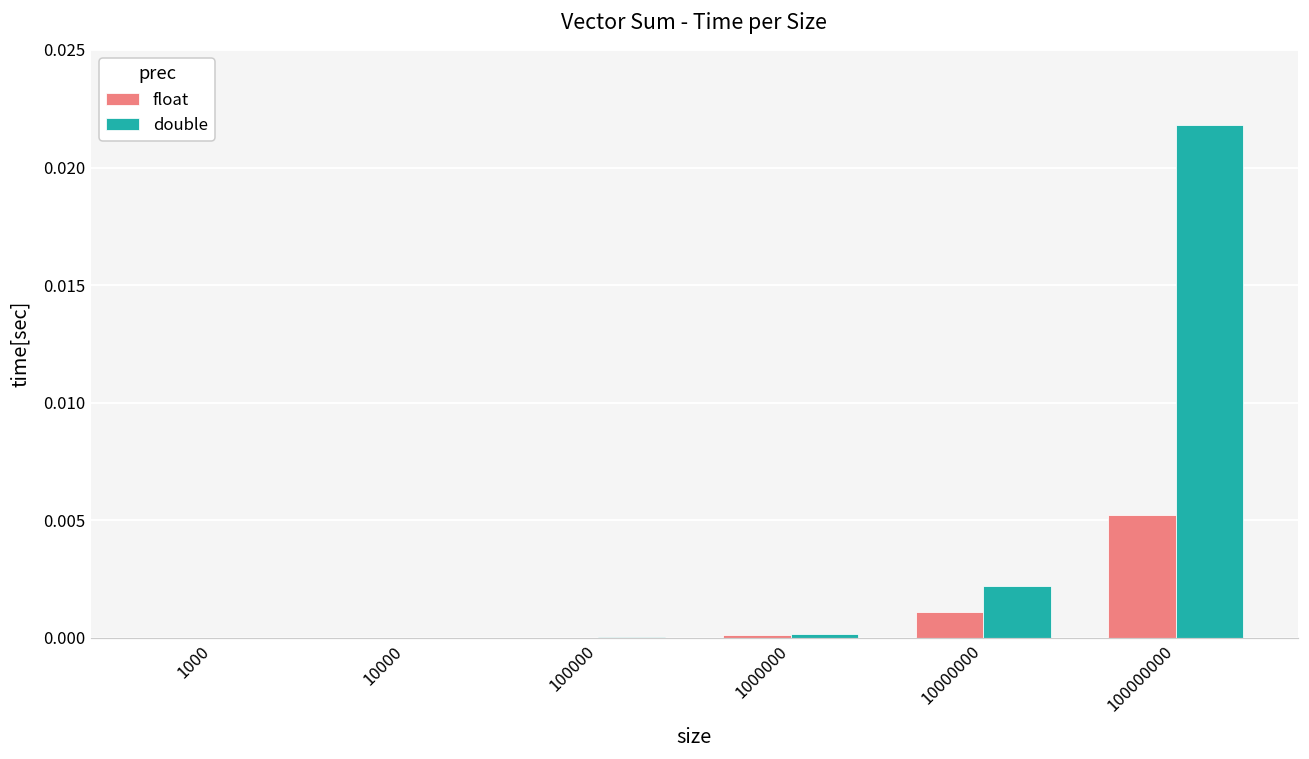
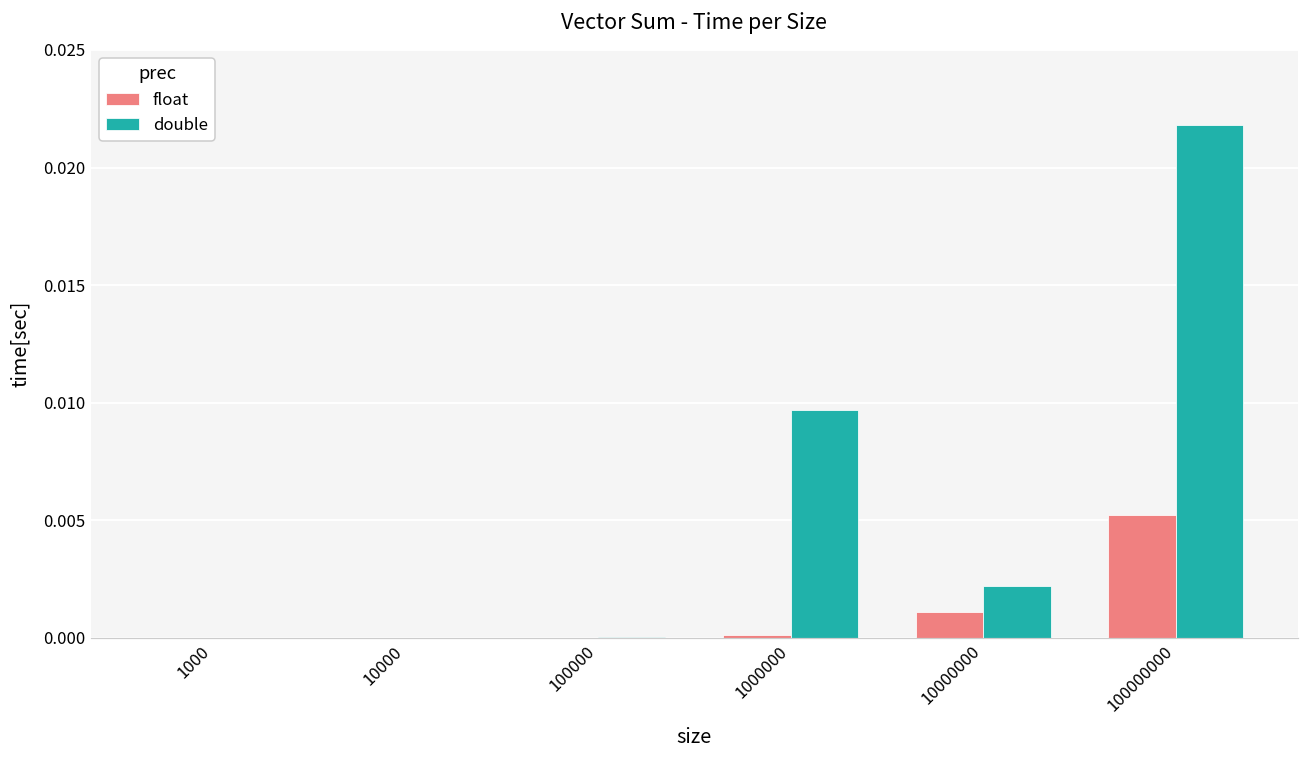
  {
    "float": {
      "10000000": 0.0011,
      "100000000": 0.0052
    },
    "double": {
-     "1000000": 0.0002,
+     "1000000": 0.0097,
      "10000000": 0.0022,
      "100000000": 0.0218
    }
  }
